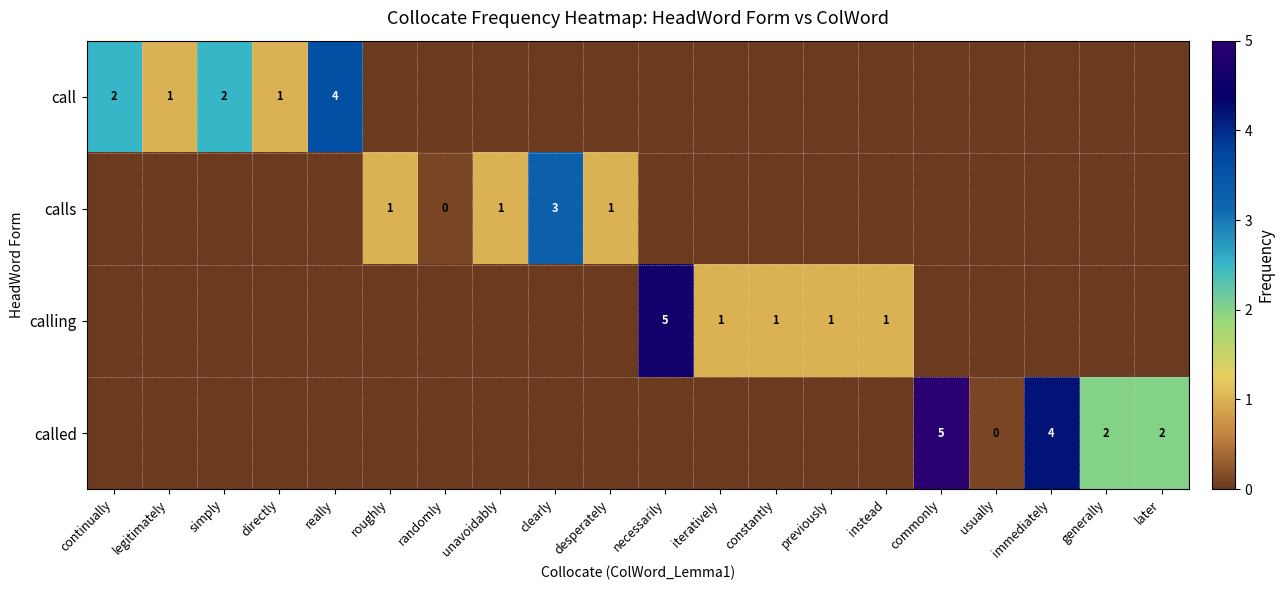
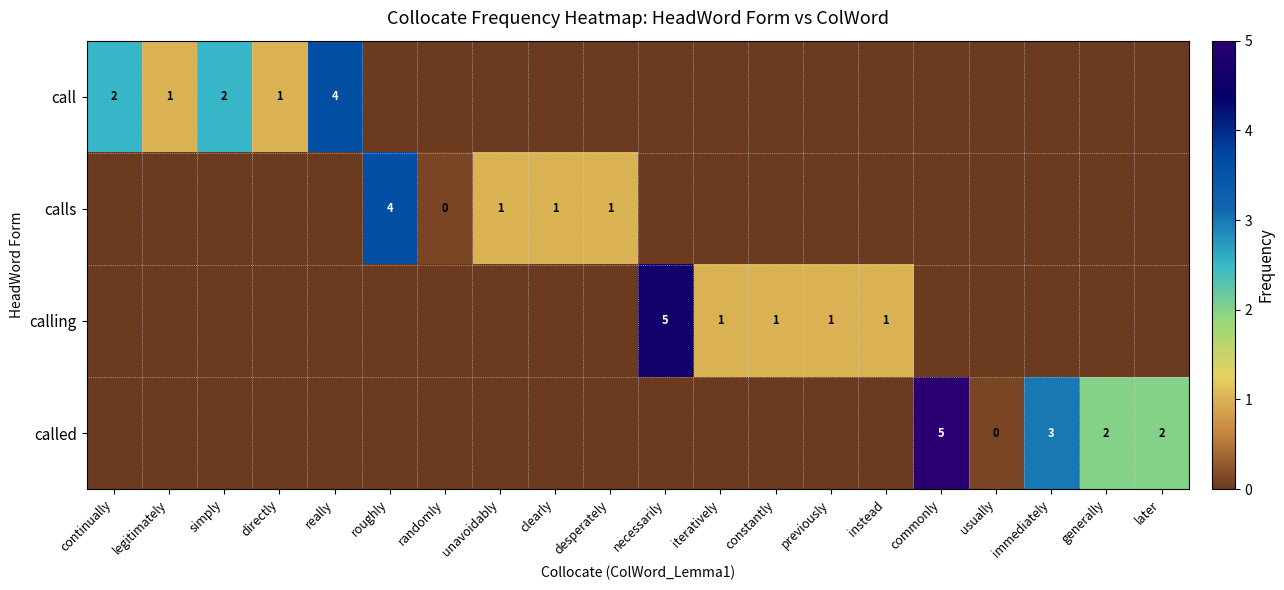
  {
    "call": {
      "continually": 2,
      "legitimately": 1,
      "simply": 2,
      "directly": 1,
      "really": 4
    },
    "calls": {
-     "roughly": 1,
+     "roughly": 4,
      "randomly": 0,
      "unavoidably": 1,
-     "clearly": 3,
+     "clearly": 1,
      "desperately": 1
    },
    "calling": {
      "necessarily": 5,
      "iteratively": 1,
      "constantly": 1,
      "previously": 1,
      "instead": 1
    },
    "called": {
      "commonly": 5,
      "usually": 0,
-     "immediately": 4,
+     "immediately": 3,
      "generally": 2,
      "later": 2
    }
  }
